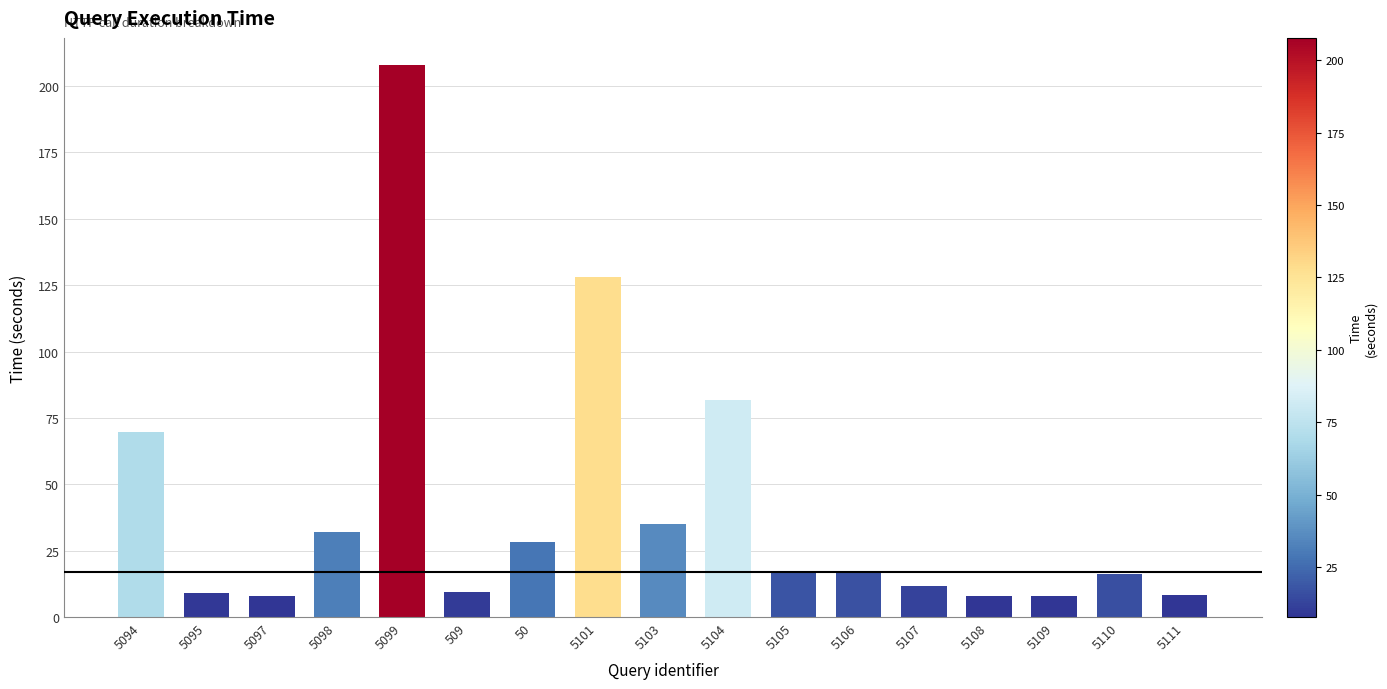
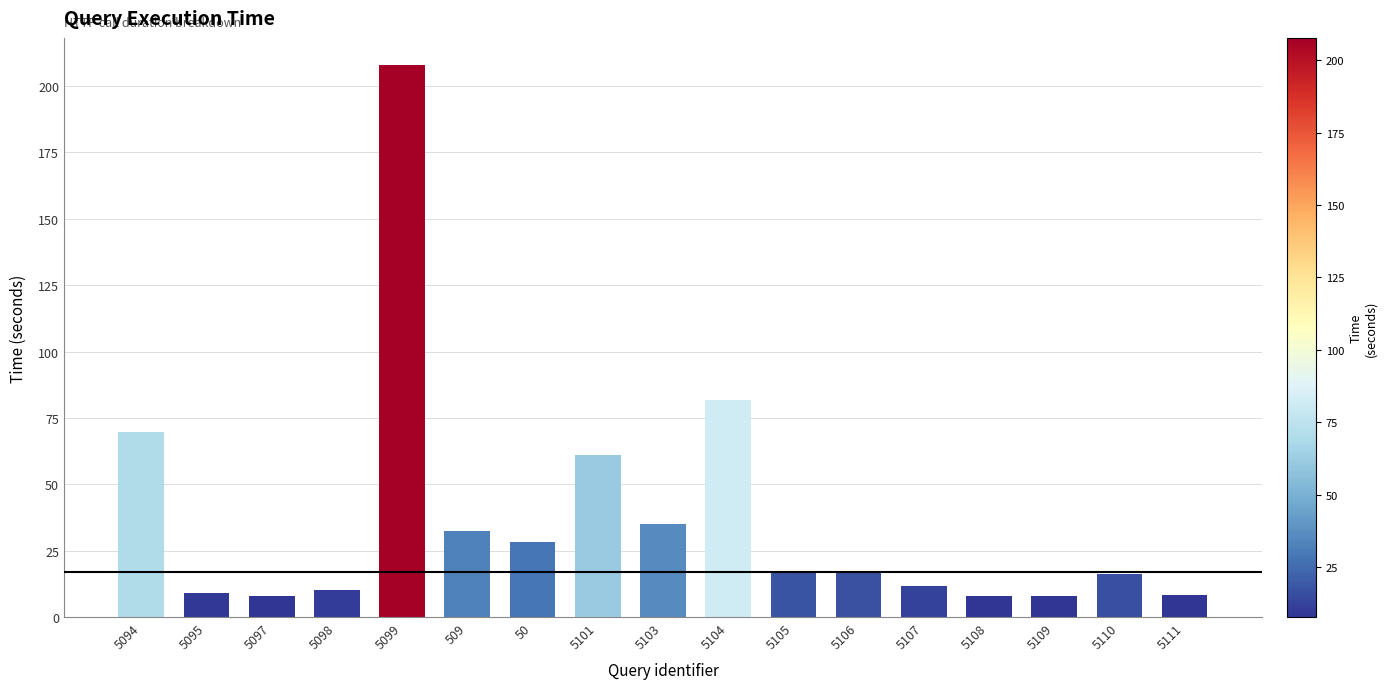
  {
    "5094": 70,
    "5095": 9,
    "5097": 8,
-   "5098": 32,
+   "5098": 10,
    "5099": 208,
-   "509": 9,
+   "509": 33,
    "50": 28,
-   "5101": 128,
+   "5101": 61,
    "5103": 35,
    "5104": 82,
    "5105": 17,
    "5106": 17,
    "5107": 12,
    "5108": 8,
    "5109": 8,
    "5110": 16,
    "5111": 8
  }
